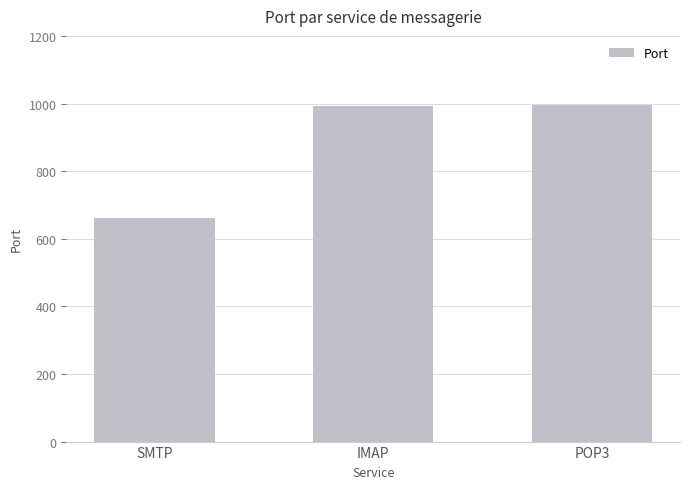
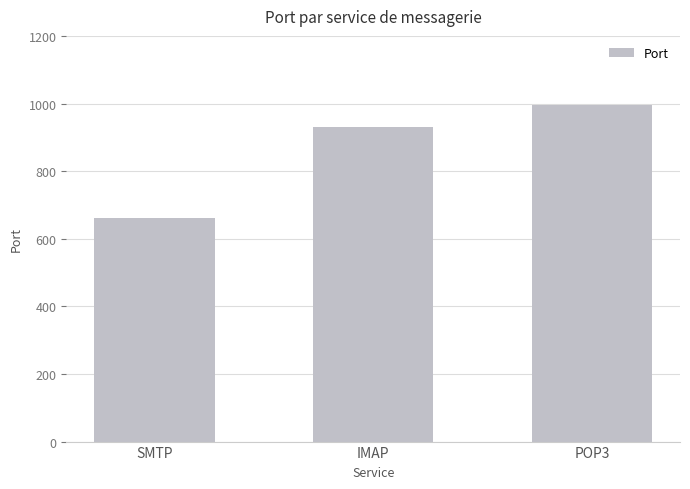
  {
    "SMTP": 660,
-   "IMAP": 990,
+   "IMAP": 930,
    "POP3": 1000
  }
